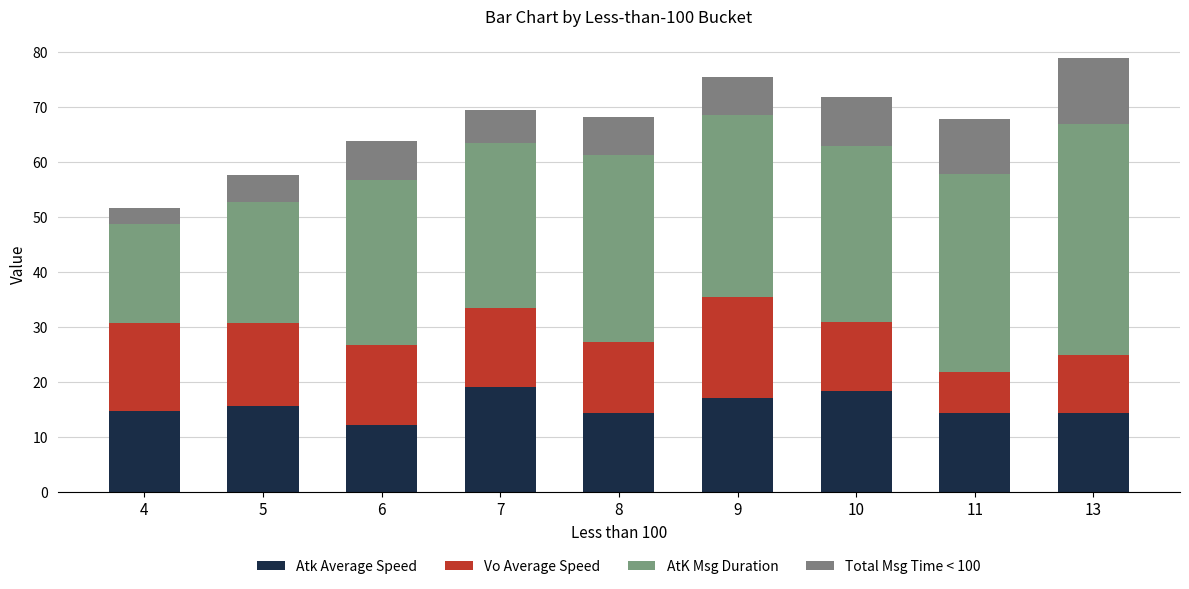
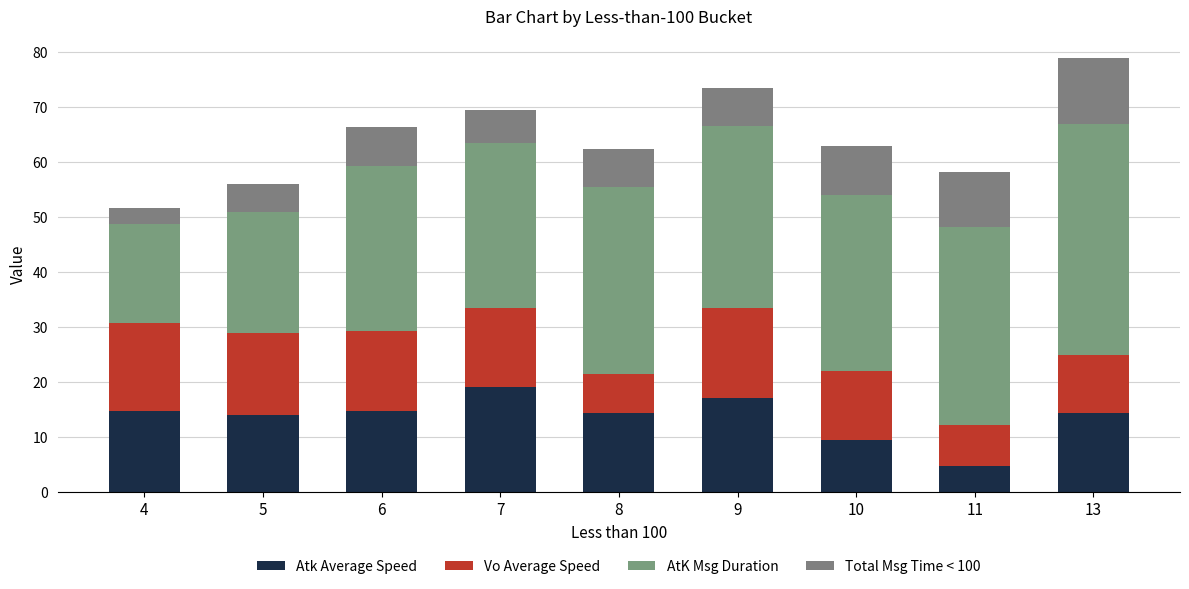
  {
    "Atk Average Speed": {
      "4": 15,
-     "5": 16,
-     "6": 12,
+     "5": 14,
+     "6": 15,
      "7": 19,
      "8": 15,
      "9": 17,
-     "10": 18,
-     "11": 14,
+     "10": 10,
+     "11": 5,
      "13": 14
    },
    "Vo Average Speed": {
      "4": 16,
      "5": 15,
      "6": 15,
      "7": 14,
-     "8": 13,
-     "9": 18,
+     "8": 7,
+     "9": 16,
      "10": 12,
      "11": 8,
      "13": 11
    }
  }
